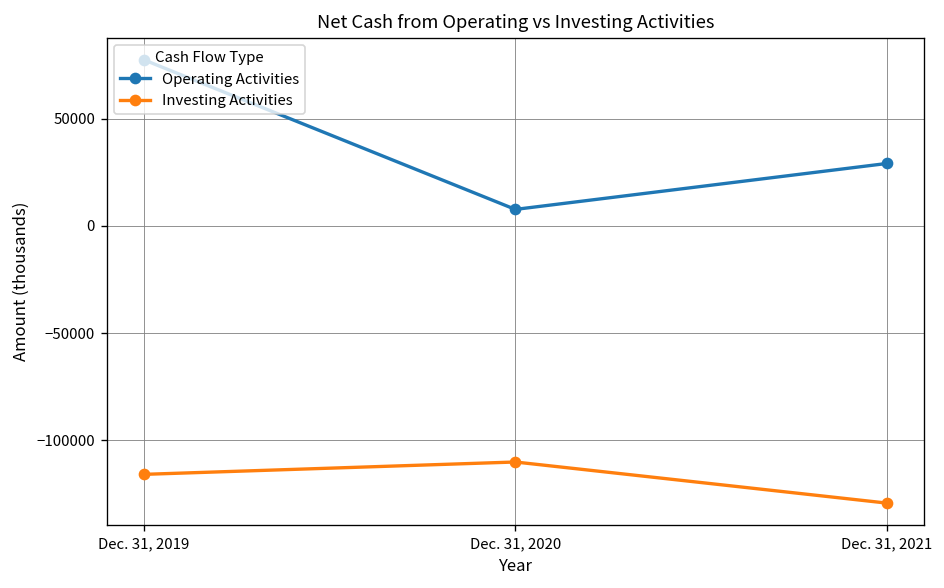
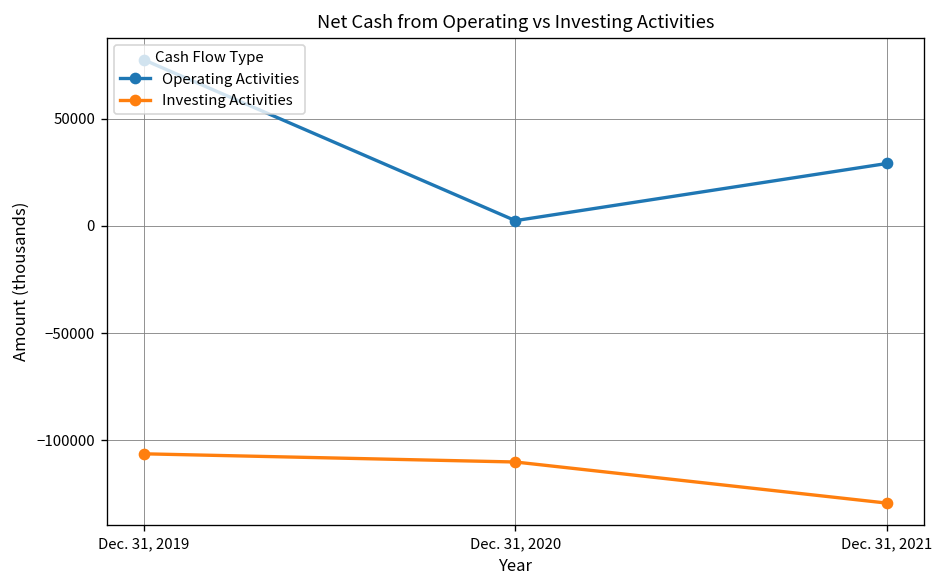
  {
    "Operating Activities": {
-     "Dec. 31, 2020": 8000,
+     "Dec. 31, 2020": 2000,
      "Dec. 31, 2021": 29000
    },
    "Investing Activities": {
-     "Dec. 31, 2019": -116000,
+     "Dec. 31, 2019": -106000,
      "Dec. 31, 2020": -110000,
      "Dec. 31, 2021": -129000
    }
  }
